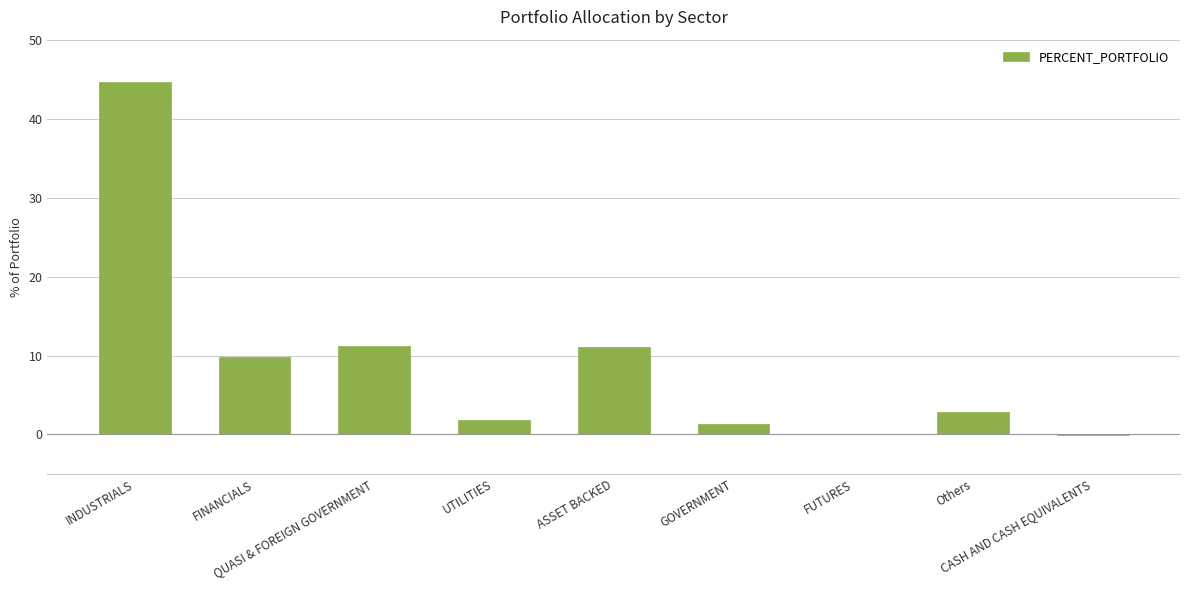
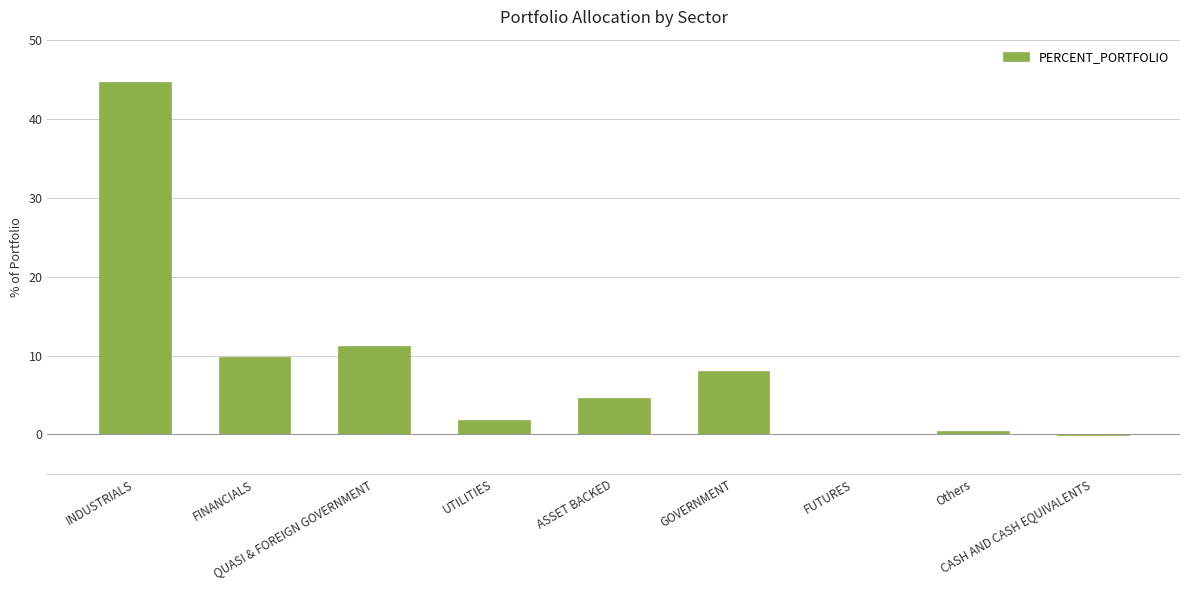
  {
    "INDUSTRIALS": 45,
    "FINANCIALS": 10,
    "QUASI & FOREIGN GOVERNMENT": 11,
    "UTILITIES": 2,
-   "ASSET BACKED": 11,
-   "GOVERNMENT": 1,
+   "ASSET BACKED": 5,
+   "GOVERNMENT": 8,
    "FUTURES": 0,
-   "Others": 3
+   "Others": 1
  }
